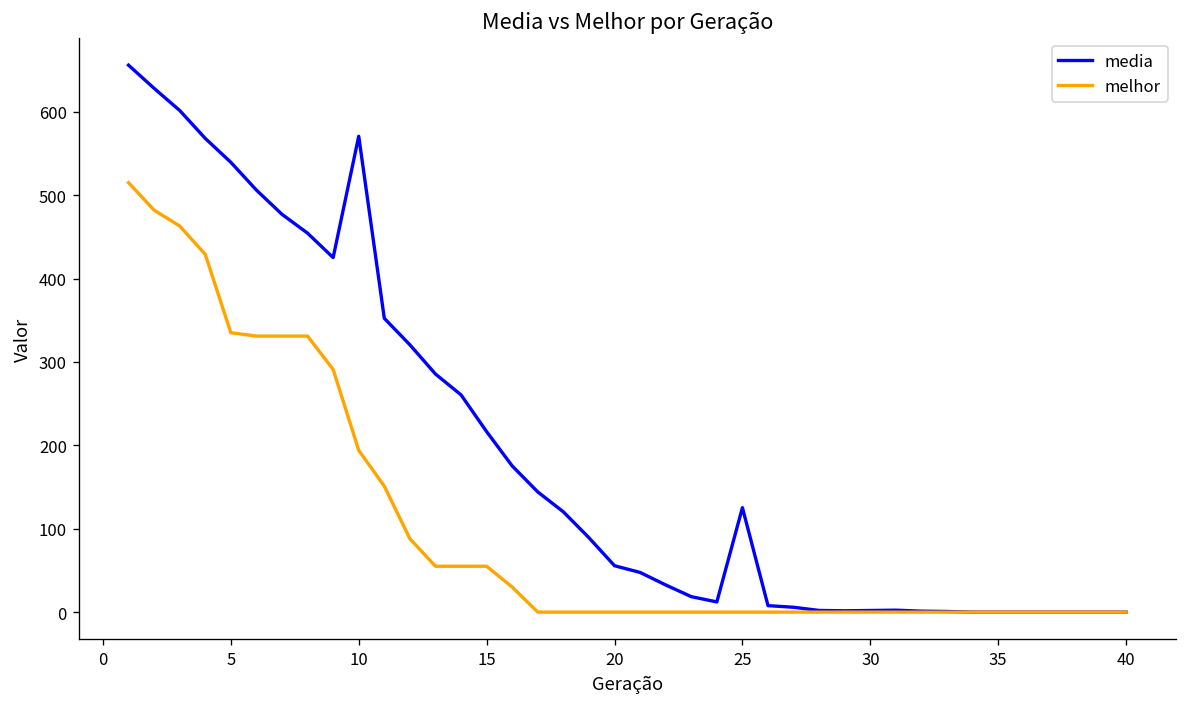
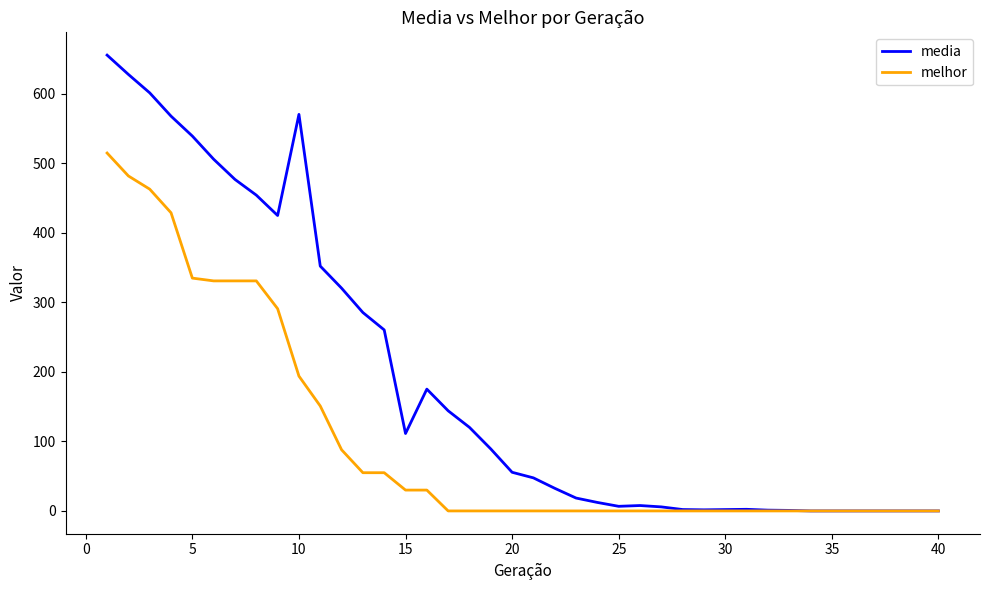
  {
    "media": {
      "5": 540,
      "10": 570,
-     "15": 220,
+     "15": 110,
      "20": 60,
-     "25": 130
+     "25": 10
    },
    "melhor": {
      "5": 340,
      "10": 190,
-     "15": 60,
+     "15": 30,
      "20": 0,
      "25": 0
    }
  }
